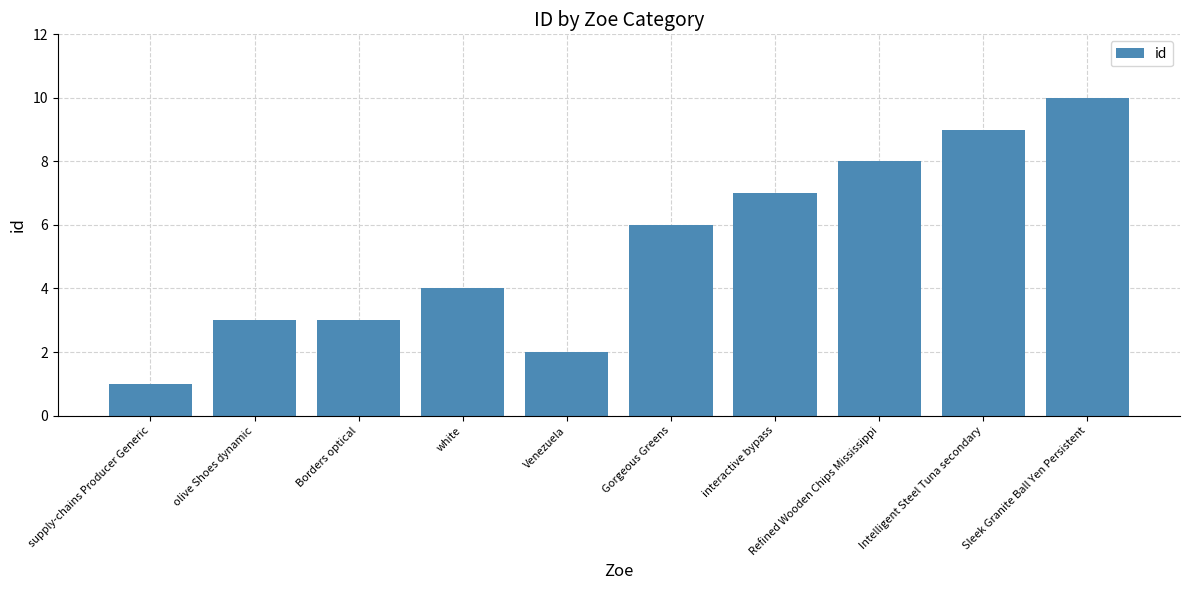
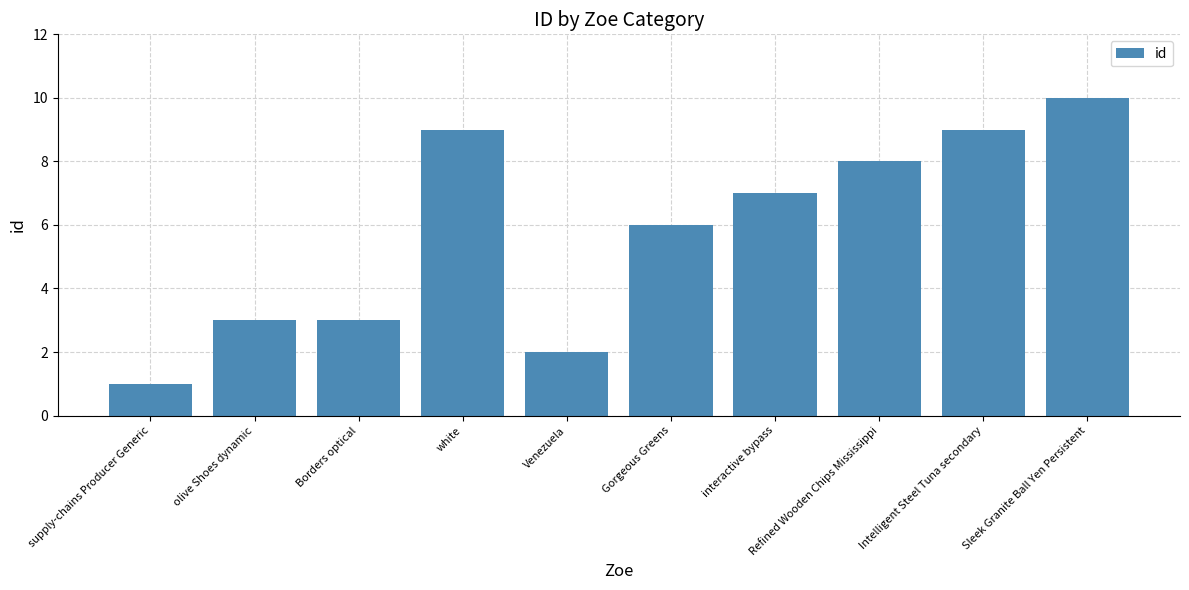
  {
    "supply-chains Producer Generic": 1,
    "olive Shoes dynamic": 3,
    "Borders optical": 3,
-   "white": 4,
+   "white": 9,
    "Venezuela": 2,
    "Gorgeous Greens": 6,
    "interactive bypass": 7,
    "Refined Wooden Chips Mississippi": 8,
    "Intelligent Steel Tuna secondary": 9,
    "Sleek Granite Ball Yen Persistent": 10
  }
